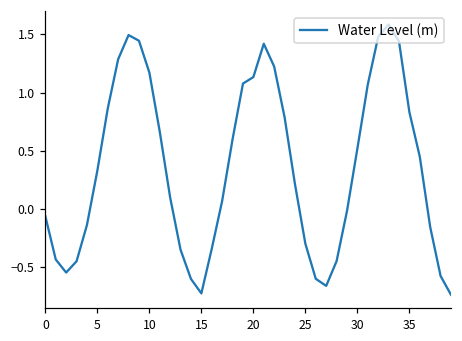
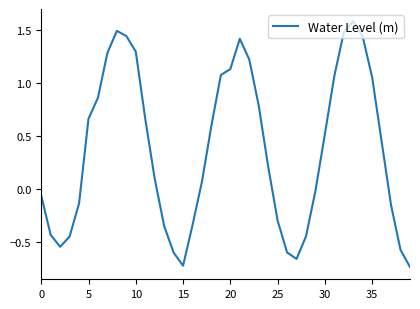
  {
    "0": -0.06,
-   "5": 0.33,
-   "10": 1.17,
+   "5": 0.66,
+   "10": 1.30,
    "15": -0.72,
    "20": 1.13,
    "25": -0.30,
    "30": 0.52,
-   "35": 0.83
+   "35": 1.05
  }
